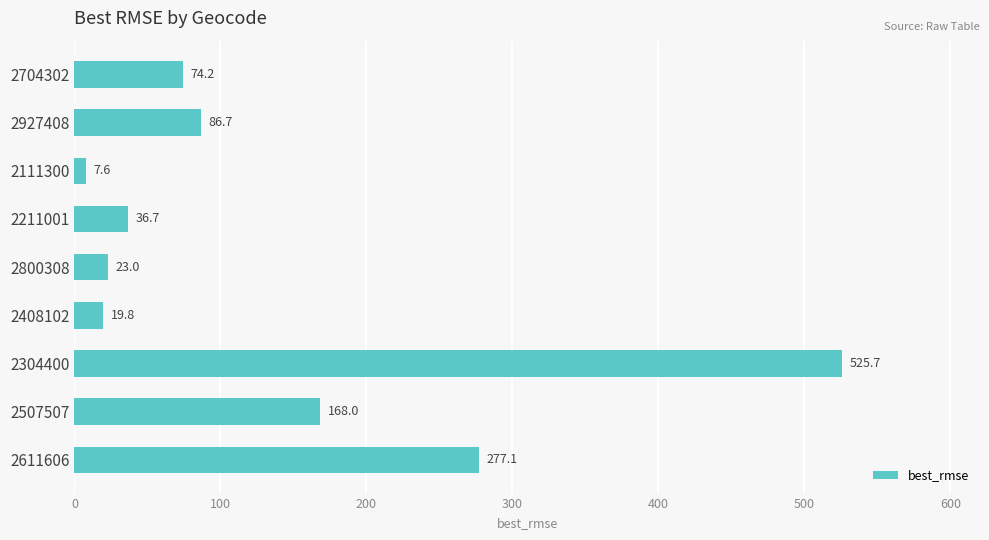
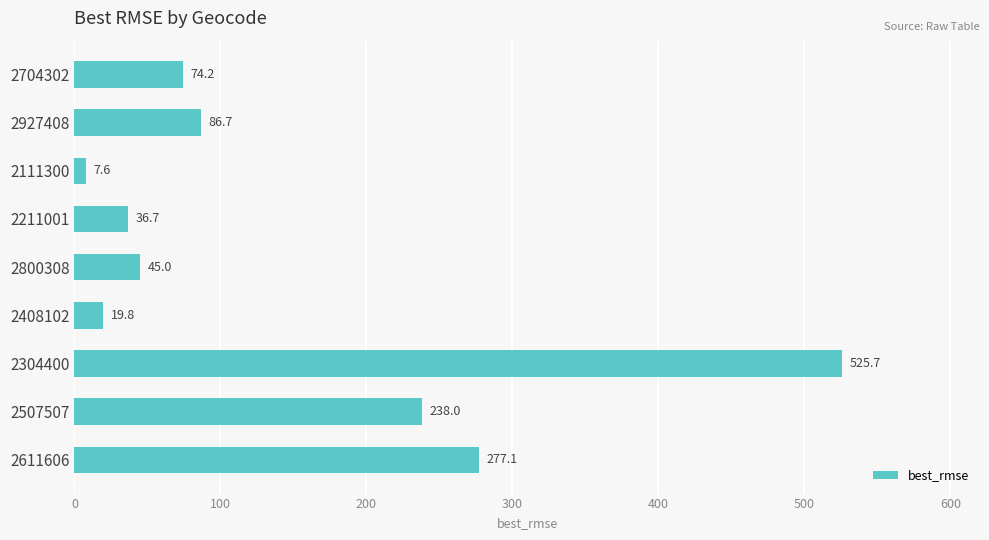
  {
    "2704302": 74.2,
    "2927408": 86.7,
    "2111300": 7.6,
    "2211001": 36.7,
-   "2800308": 23.0,
+   "2800308": 45.0,
    "2408102": 19.8,
    "2304400": 525.7,
-   "2507507": 168.0,
+   "2507507": 238.0,
    "2611606": 277.1
  }
